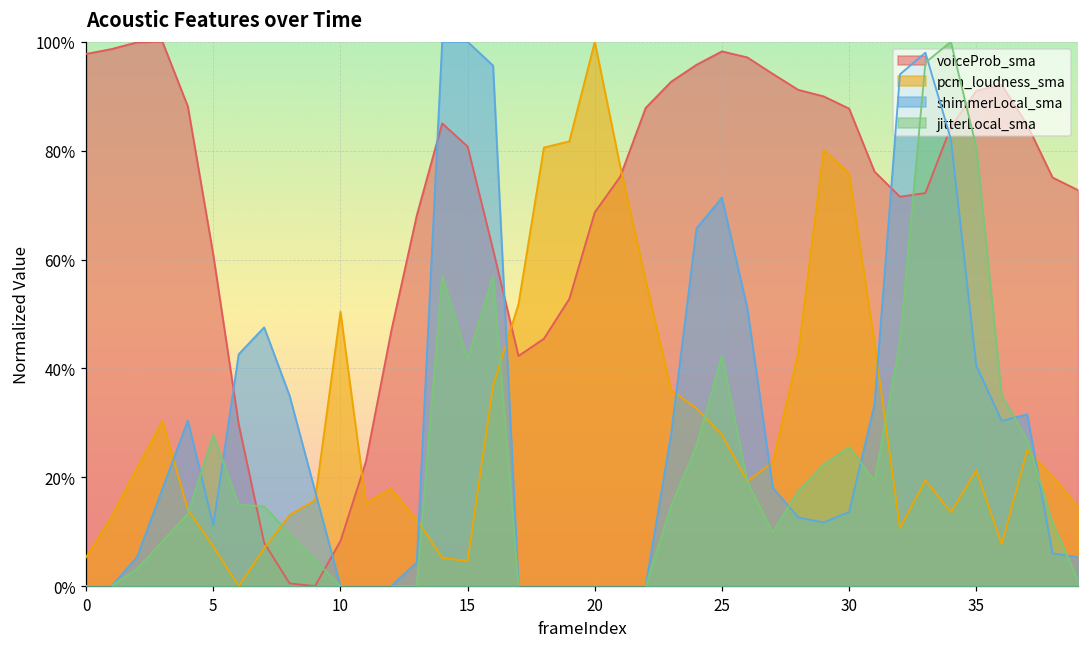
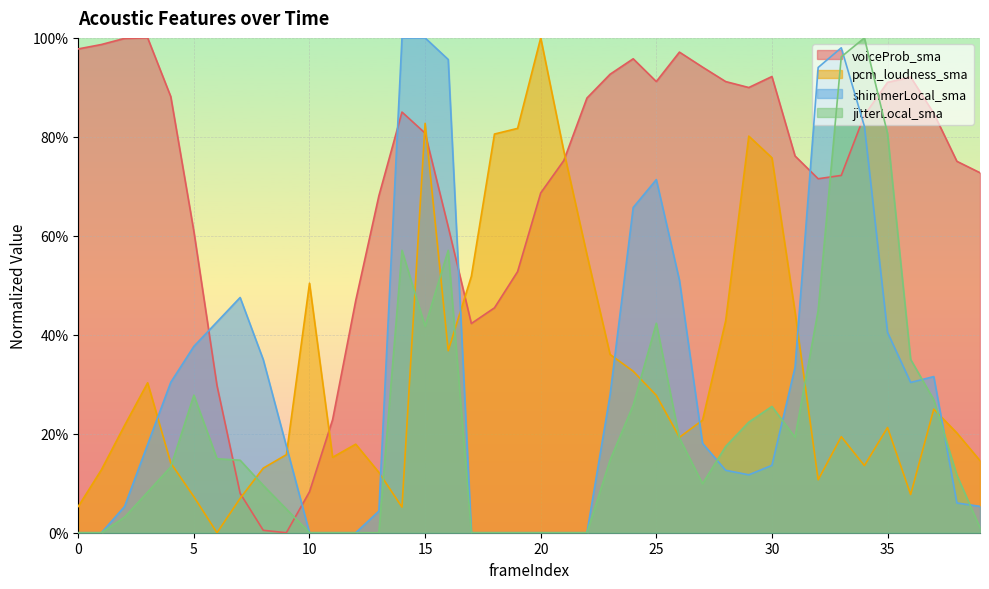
  {
    "voiceProb_sma": {
      "0": "98%",
      "5": "61%",
      "10": "8%",
      "15": "81%",
      "20": "69%",
-     "25": "98%",
-     "30": "88%"
+     "25": "91%",
+     "30": "92%"
    },
    "pcm_loudness_sma": {
      "0": "5%",
      "5": "7%",
      "10": "50%",
-     "15": "5%",
+     "15": "83%",
      "20": "100%",
      "25": "28%",
      "30": "76%",
      "35": "21%"
    },
    "shimmerLocal_sma": {
-     "5": "11%",
+     "5": "38%",
      "15": "100%",
      "25": "71%",
      "30": "14%",
      "35": "40%"
    },
    "jitterLocal_sma": {
      "5": "28%",
      "15": "42%",
      "25": "42%",
      "30": "26%",
      "35": "81%"
    }
  }
